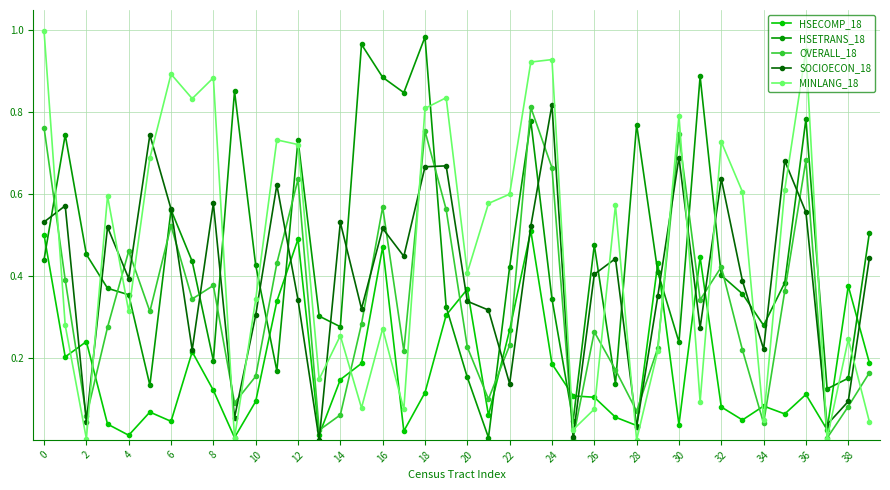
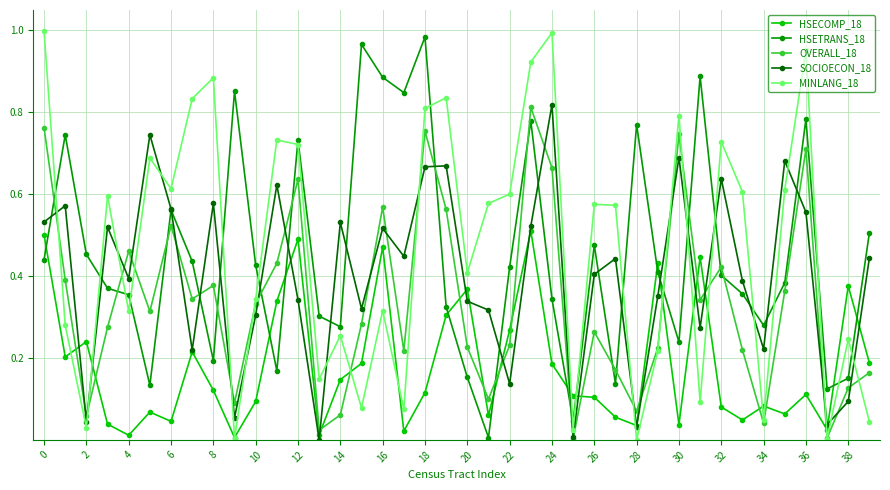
  {
    "OVERALL_18": {
      "0": 0.76,
      "2": 0.06,
      "4": 0.46,
      "6": 0.52,
      "8": 0.38,
-     "10": 0.16,
+     "10": 0.33,
      "12": 0.64,
      "14": 0.06,
      "16": 0.57,
      "18": 0.75,
      "20": 0.23,
      "22": 0.23,
      "24": 0.66,
      "26": 0.26,
      "28": 0.07,
      "30": 0.75,
      "32": 0.42,
      "34": 0.04,
-     "36": 0.68,
-     "38": 0.08
+     "36": 0.71,
+     "38": 0.13
    },
    "MINLANG_18": {
      "0": 1.00,
-     "2": 0.00,
+     "2": 0.03,
      "4": 0.31,
-     "6": 0.89,
+     "6": 0.61,
      "8": 0.88,
      "10": 0.34,
      "12": 0.72,
      "14": 0.25,
-     "16": 0.27,
+     "16": 0.32,
      "18": 0.81,
      "20": 0.41,
      "22": 0.60,
-     "24": 0.93,
-     "26": 0.08,
+     "24": 0.99,
+     "26": 0.58,
      "28": 0.00,
      "30": 0.79,
      "32": 0.73,
      "34": 0.05,
      "38": 0.25
    }
  }
